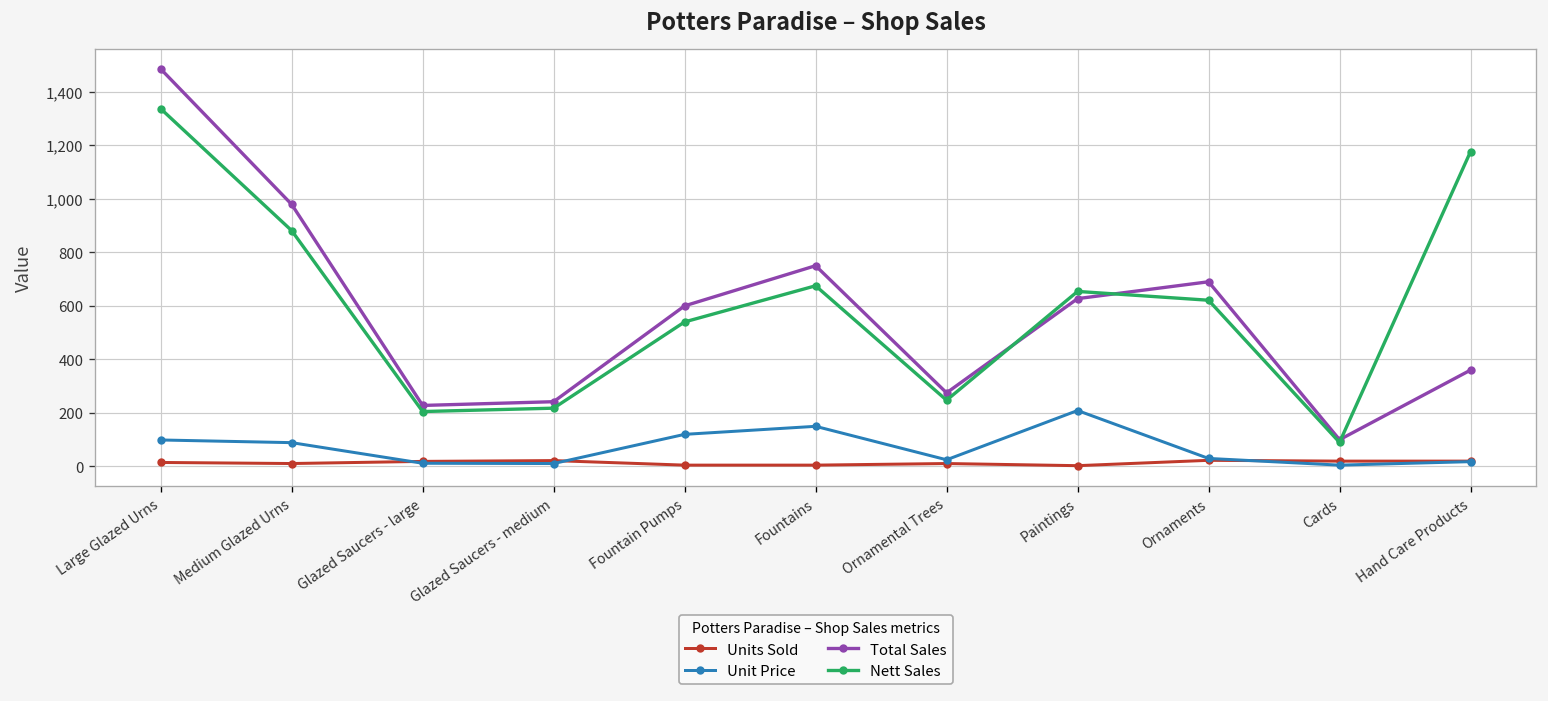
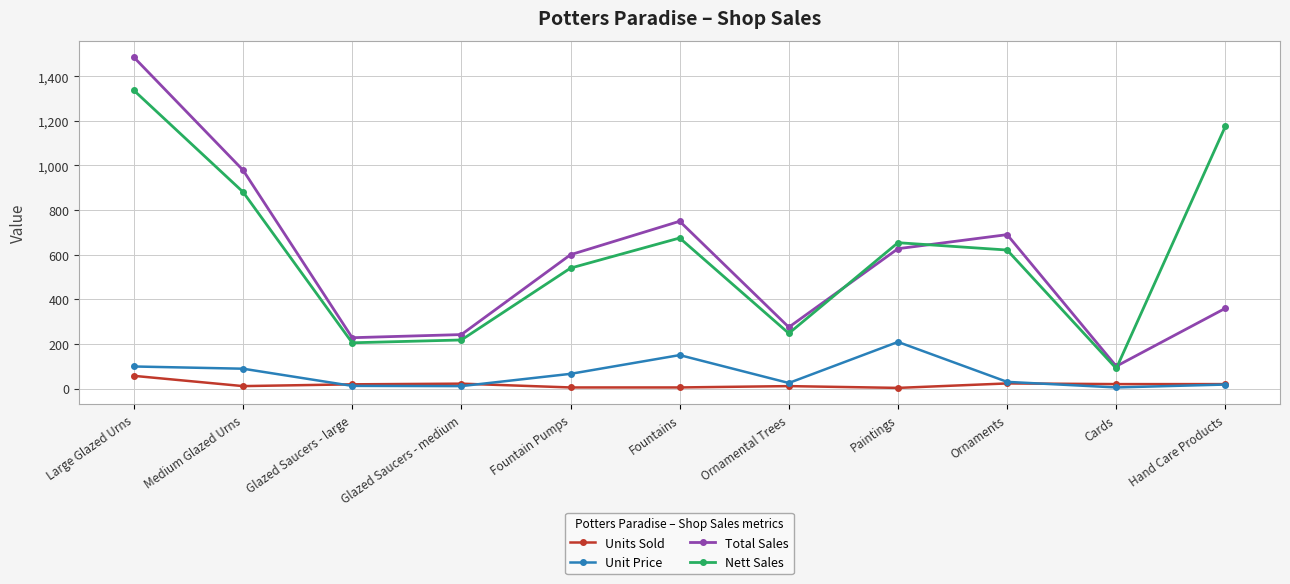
  {
    "Units Sold": {
-     "Large Glazed Urns": "20",
+     "Large Glazed Urns": "60",
      "Medium Glazed Urns": "10",
      "Fountain Pumps": "10",
      "Fountains": "10",
      "Ornamental Trees": "10",
      "Paintings": "0",
      "Cards": "20"
    },
    "Unit Price": {
      "Large Glazed Urns": "100",
      "Medium Glazed Urns": "90",
-     "Fountain Pumps": "120",
+     "Fountain Pumps": "70",
      "Fountains": "150",
      "Ornamental Trees": "30",
      "Paintings": "210",
      "Cards": "10"
    },
    "Total Sales": {
      "Large Glazed Urns": "1,490",
      "Medium Glazed Urns": "980",
      "Glazed Saucers - large": "230",
      "Glazed Saucers - medium": "240",
      "Fountain Pumps": "600",
      "Fountains": "750",
      "Ornamental Trees": "280",
      "Paintings": "630",
      "Ornaments": "690",
      "Hand Care Products": "360"
    },
    "Nett Sales": {
      "Large Glazed Urns": "1,340",
      "Medium Glazed Urns": "880",
      "Glazed Saucers - large": "210",
      "Glazed Saucers - medium": "220",
      "Fountain Pumps": "540",
      "Fountains": "680",
      "Ornamental Trees": "250",
      "Paintings": "650",
      "Ornaments": "620",
      "Hand Care Products": "1,180"
    }
  }
